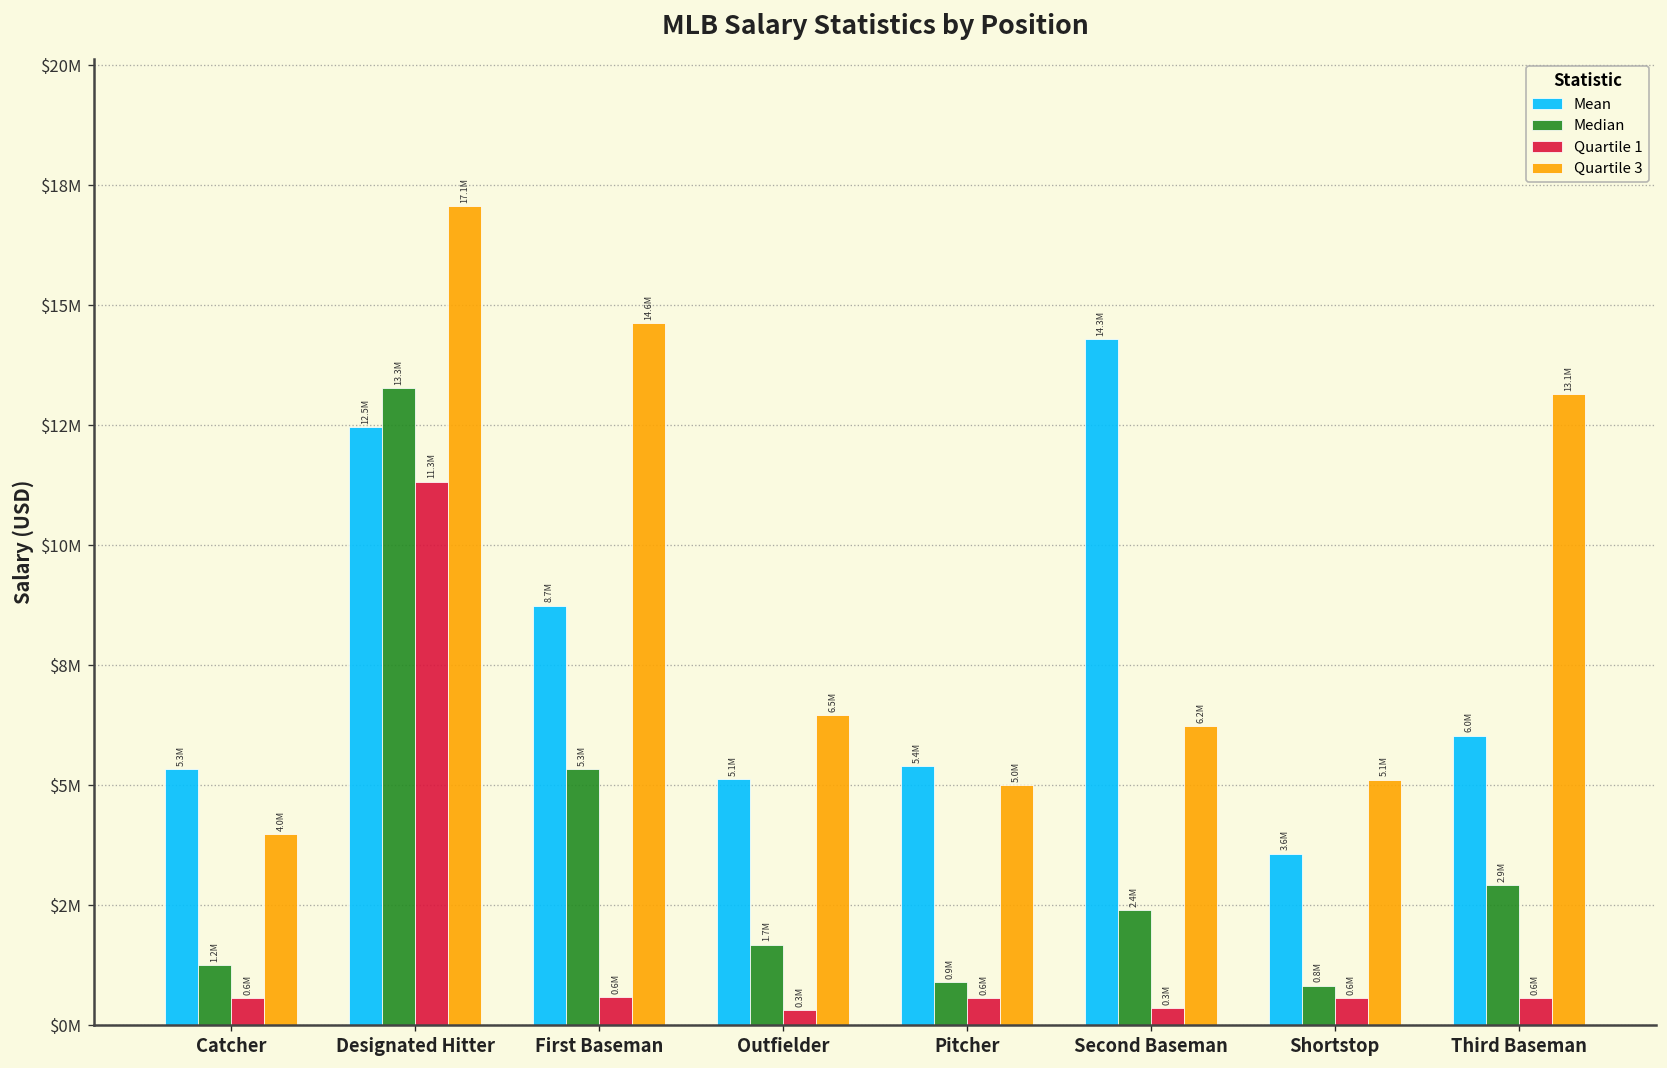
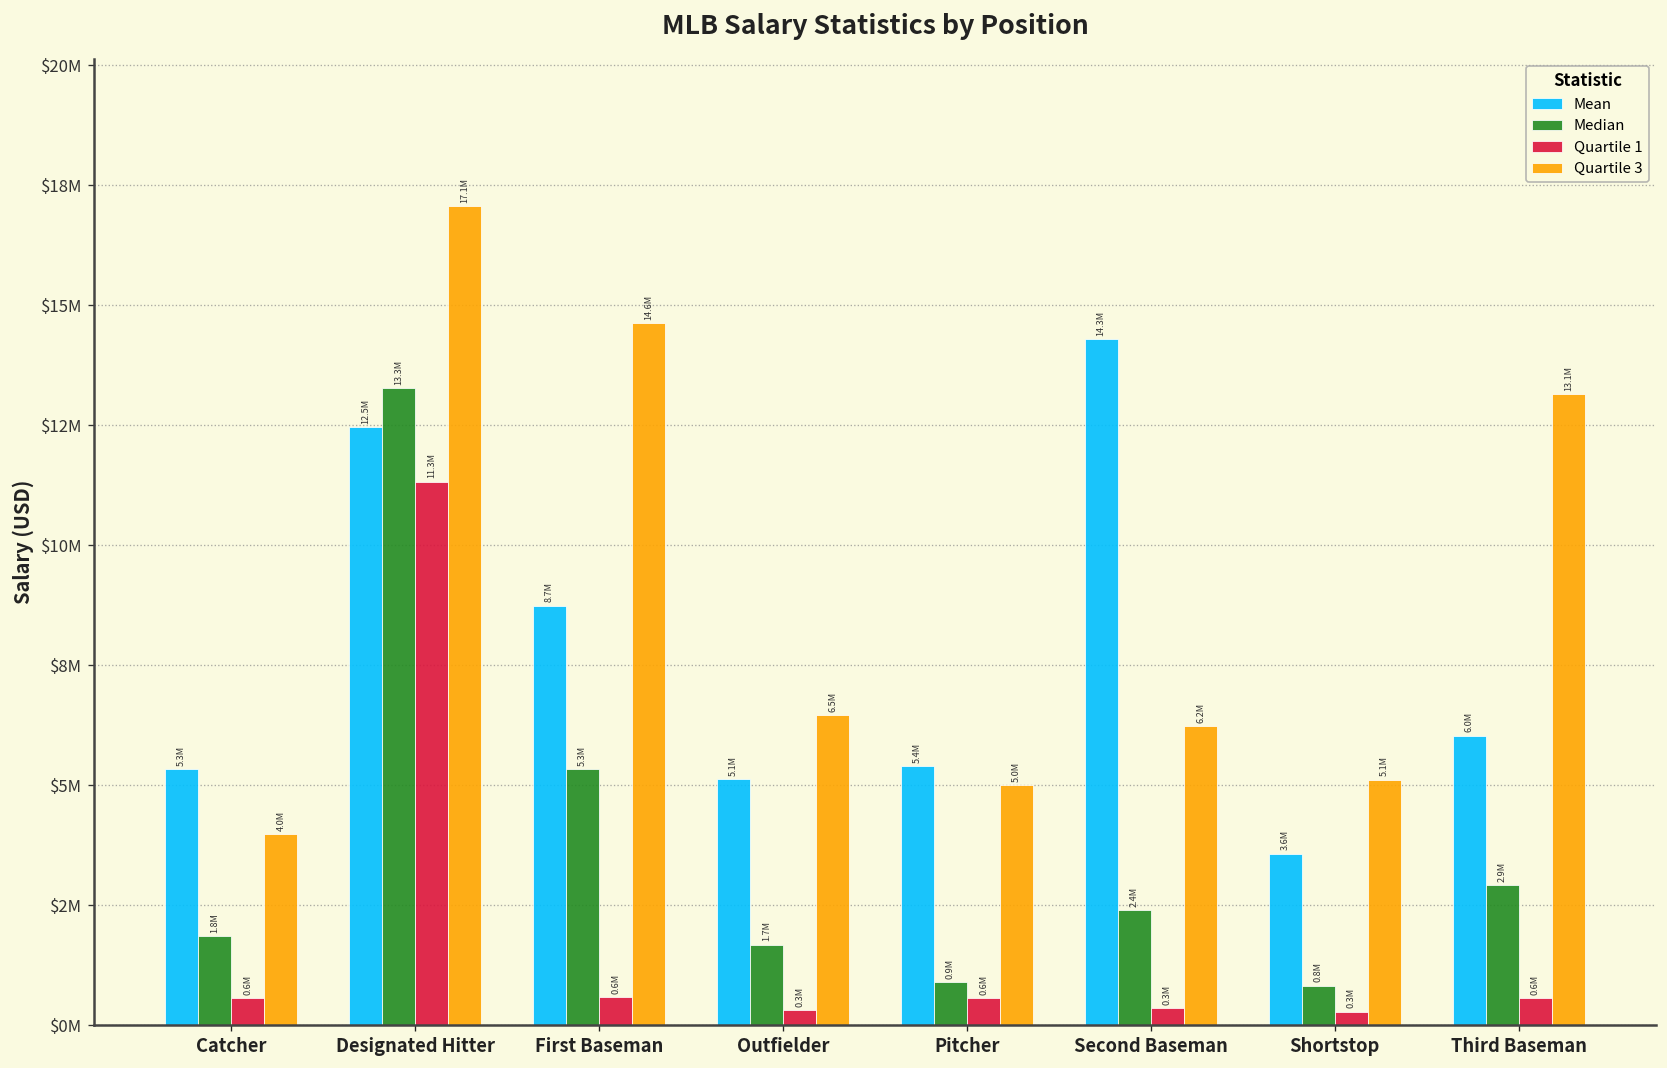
  {
    "Mean": {
      "Catcher": "5.3M",
      "Designated Hitter": "12.5M",
      "First Baseman": "8.7M",
      "Outfielder": "5.1M",
      "Pitcher": "5.4M",
      "Second Baseman": "14.3M",
      "Shortstop": "3.6M",
      "Third Baseman": "6.0M"
    },
    "Median": {
-     "Catcher": "1.2M",
+     "Catcher": "1.8M",
      "Designated Hitter": "13.3M",
      "First Baseman": "5.3M",
      "Outfielder": "1.7M",
      "Pitcher": "0.9M",
      "Second Baseman": "2.4M",
      "Shortstop": "0.8M",
      "Third Baseman": "2.9M"
    },
    "Quartile 1": {
      "Catcher": "0.6M",
      "Designated Hitter": "11.3M",
      "First Baseman": "0.6M",
      "Outfielder": "0.3M",
      "Pitcher": "0.6M",
      "Second Baseman": "0.3M",
-     "Shortstop": "0.6M",
+     "Shortstop": "0.3M",
      "Third Baseman": "0.6M"
    },
    "Quartile 3": {
      "Catcher": "4.0M",
      "Designated Hitter": "17.1M",
      "First Baseman": "14.6M",
      "Outfielder": "6.5M",
      "Pitcher": "5.0M",
      "Second Baseman": "6.2M",
      "Shortstop": "5.1M",
      "Third Baseman": "13.1M"
    }
  }
